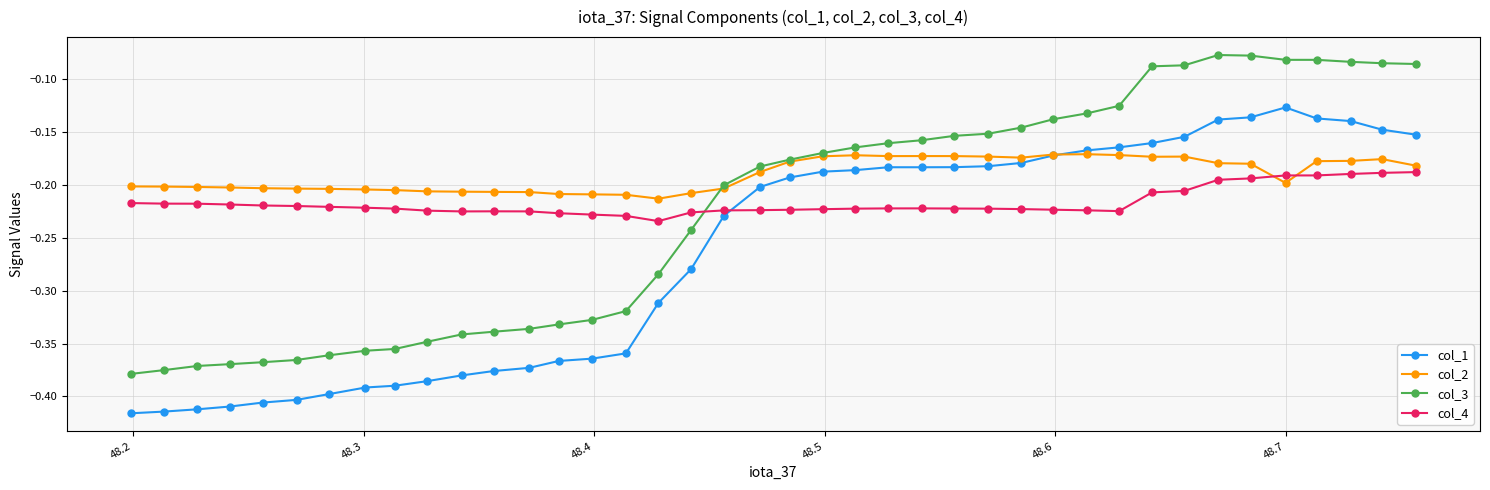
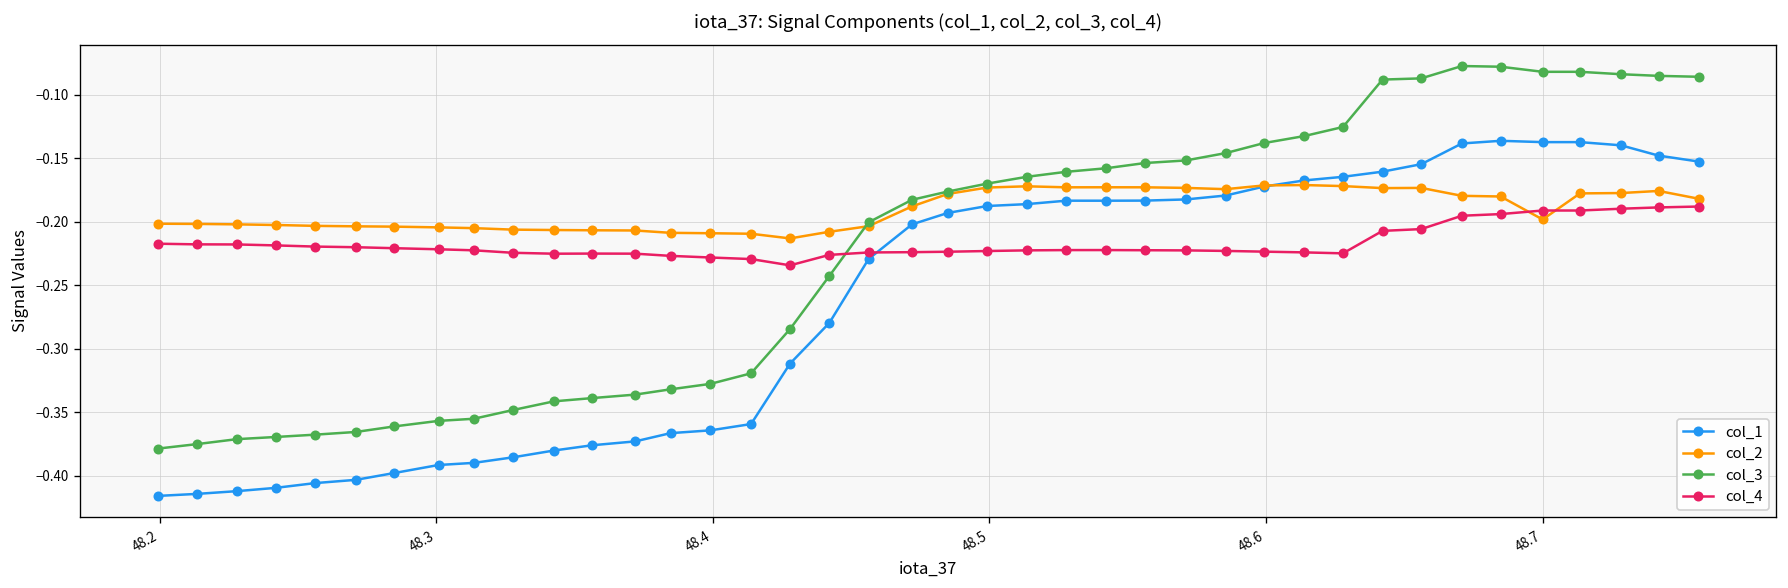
  {
    "col_1": {
-     "48.7": -0.127
+     "48.7": -0.137
    },
    "col_2": {
      "48.7": -0.198
    },
    "col_3": {
      "48.7": -0.082
    },
    "col_4": {
      "48.7": -0.191
    }
  }
